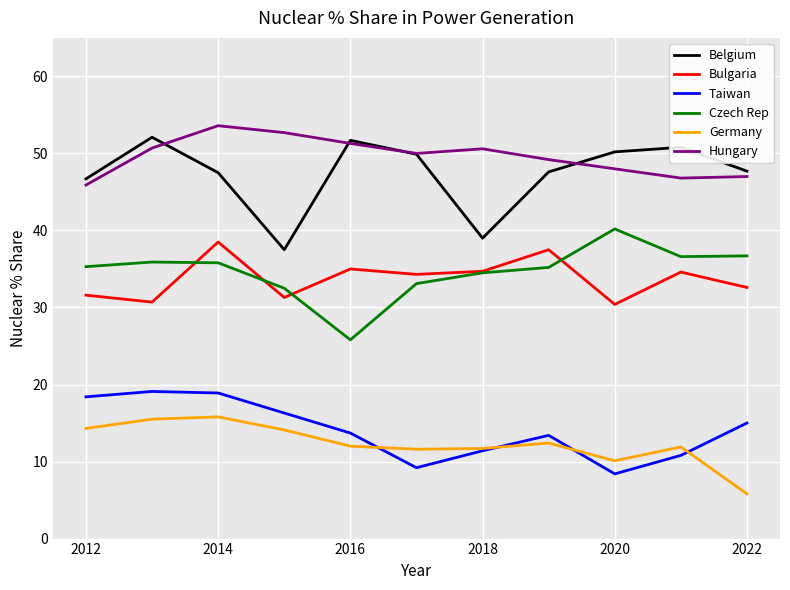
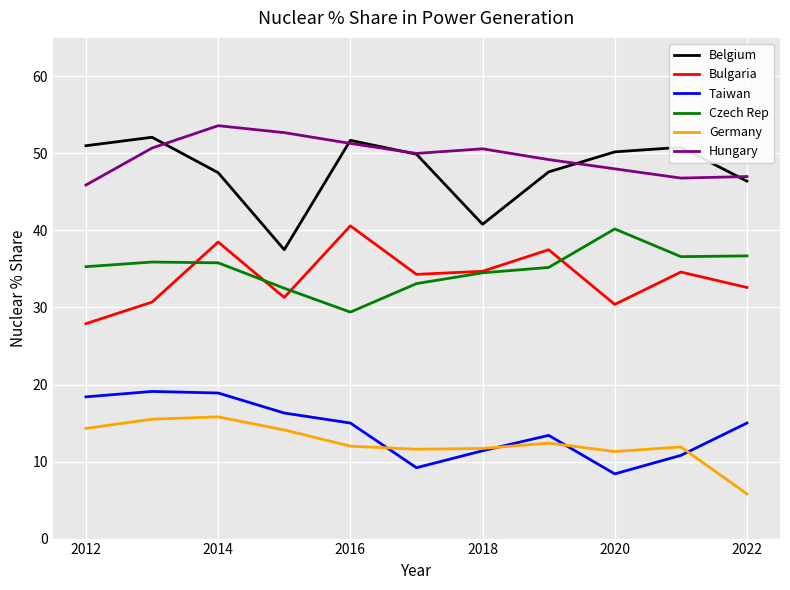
  {
    "Belgium": {
-     "2012": 47,
+     "2012": 51,
      "2014": 48,
      "2016": 52,
-     "2018": 39,
+     "2018": 41,
      "2020": 50,
-     "2022": 48
+     "2022": 46
    },
    "Bulgaria": {
-     "2012": 32,
+     "2012": 28,
      "2014": 39,
-     "2016": 35,
+     "2016": 41,
      "2020": 30,
      "2022": 33
    },
    "Taiwan": {
      "2012": 18,
      "2014": 19,
-     "2016": 14,
+     "2016": 15,
      "2020": 8,
      "2022": 15
    },
    "Czech Rep": {
      "2012": 35,
      "2014": 36,
-     "2016": 26,
+     "2016": 29,
      "2020": 40,
      "2022": 37
    },
    "Germany": {
      "2012": 14,
      "2014": 16,
      "2016": 12,
-     "2020": 10,
+     "2020": 11,
      "2022": 6
    },
    "Hungary": {
      "2012": 46,
      "2014": 54,
      "2016": 51,
      "2018": 51,
      "2020": 48,
      "2022": 47
    }
  }
